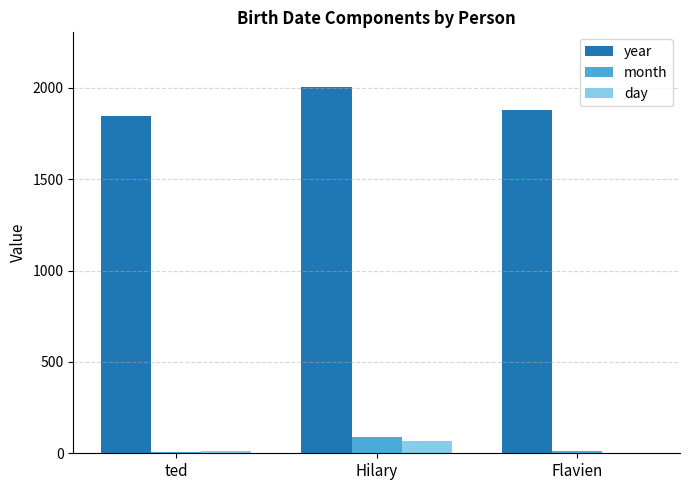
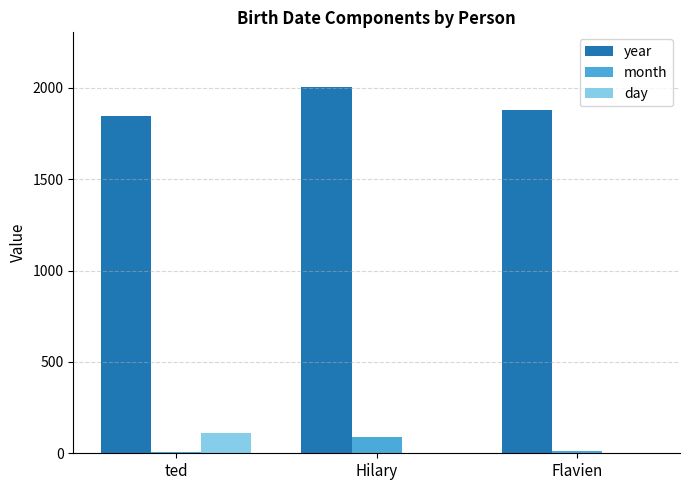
  {
    "year": {
      "ted": 1840,
      "Hilary": 2000,
      "Flavien": 1880
    },
    "month": {
      "Hilary": 90
    },
    "day": {
-     "ted": 10,
-     "Hilary": 70
+     "ted": 110,
+     "Hilary": 0
    }
  }
